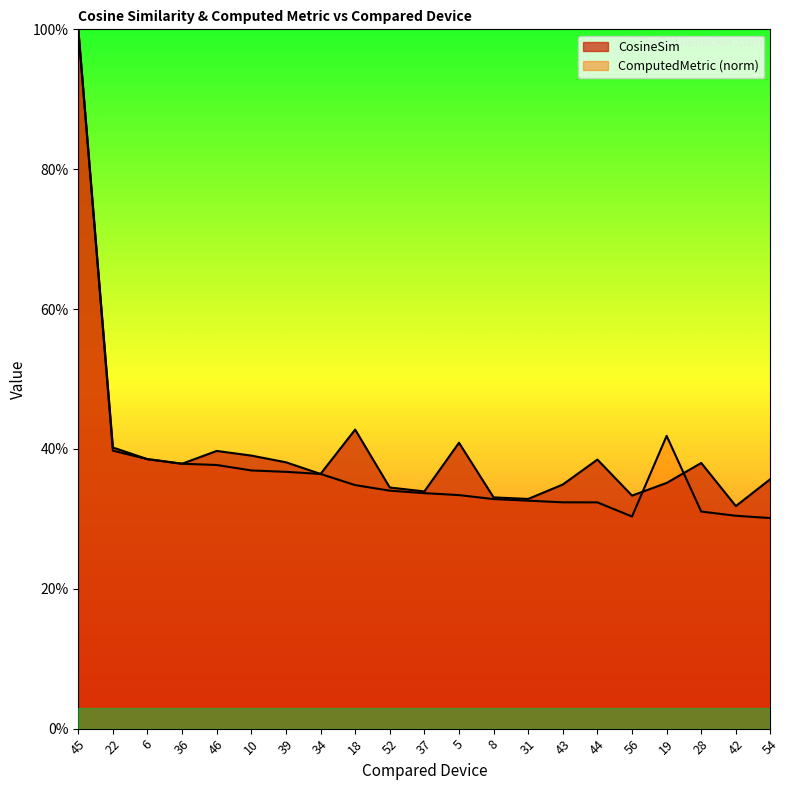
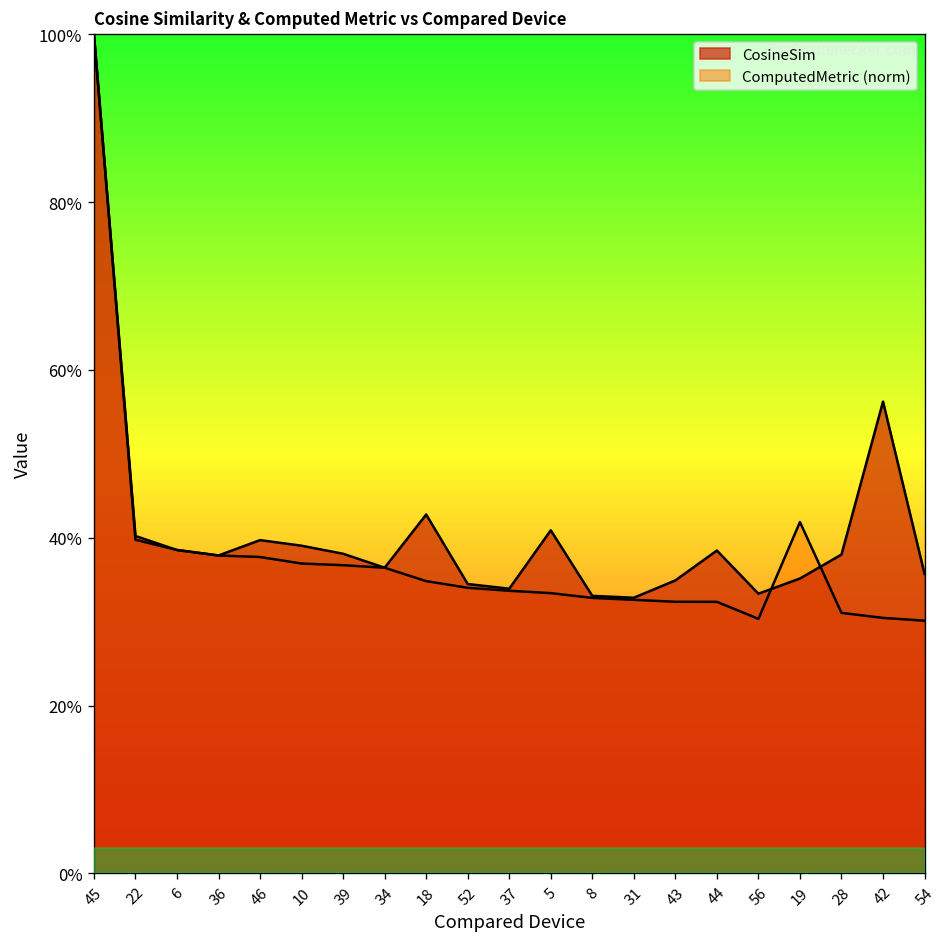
  {
    "CosineSim": {
      "22": "40%",
      "46": "40%",
      "10": "39%",
      "39": "38%",
      "18": "43%",
      "52": "34%",
      "5": "41%",
      "43": "35%",
      "44": "38%",
      "56": "33%",
      "19": "35%",
      "28": "38%",
-     "42": "32%",
+     "42": "56%",
      "54": "36%"
    },
    "ComputedMetric (norm)": {
      "22": "40%",
      "46": "38%",
      "10": "37%",
      "39": "37%",
      "18": "35%",
      "52": "34%",
      "5": "33%",
      "43": "32%",
      "44": "32%",
      "56": "30%",
      "19": "42%",
      "28": "31%",
      "42": "30%",
      "54": "30%"
    }
  }
